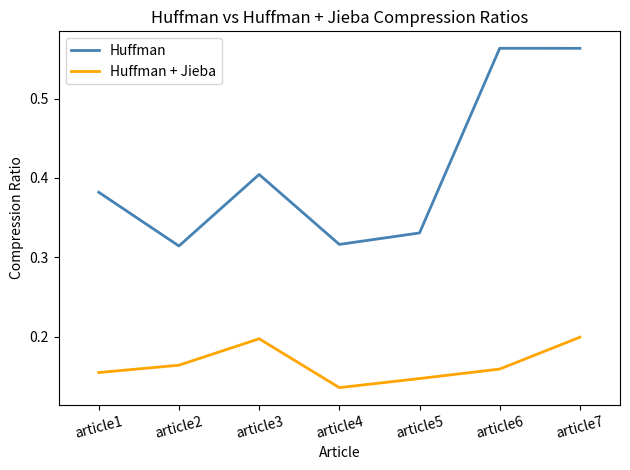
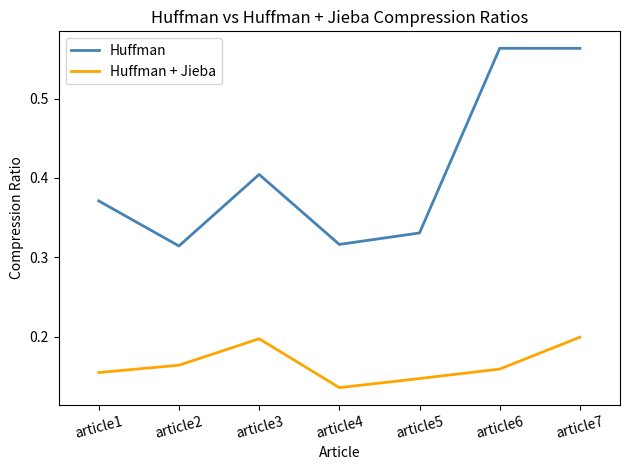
  {
    "Huffman": {
-     "article1": 0.38,
+     "article1": 0.37,
      "article2": 0.31,
      "article3": 0.40,
      "article4": 0.32,
      "article5": 0.33,
      "article6": 0.56,
      "article7": 0.56
    },
    "Huffman + Jieba": {
      "article1": 0.16,
      "article2": 0.16,
      "article3": 0.20,
      "article4": 0.14,
      "article5": 0.15,
      "article6": 0.16,
      "article7": 0.20
    }
  }
